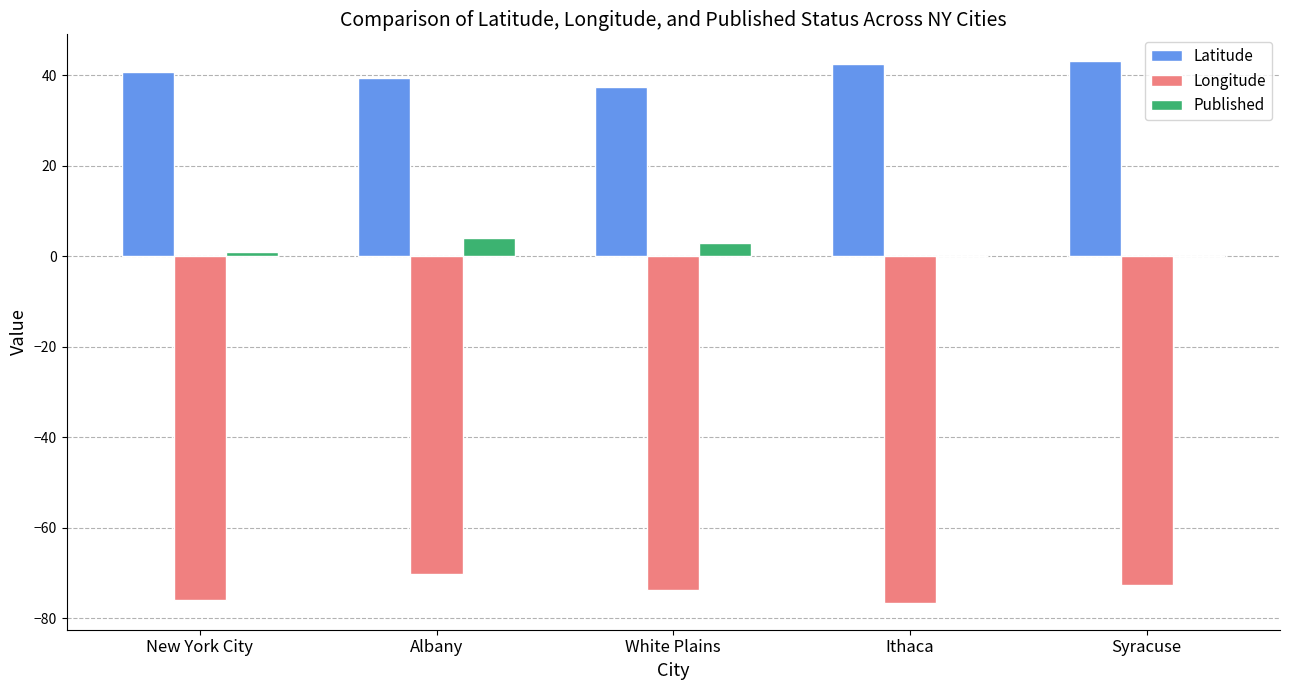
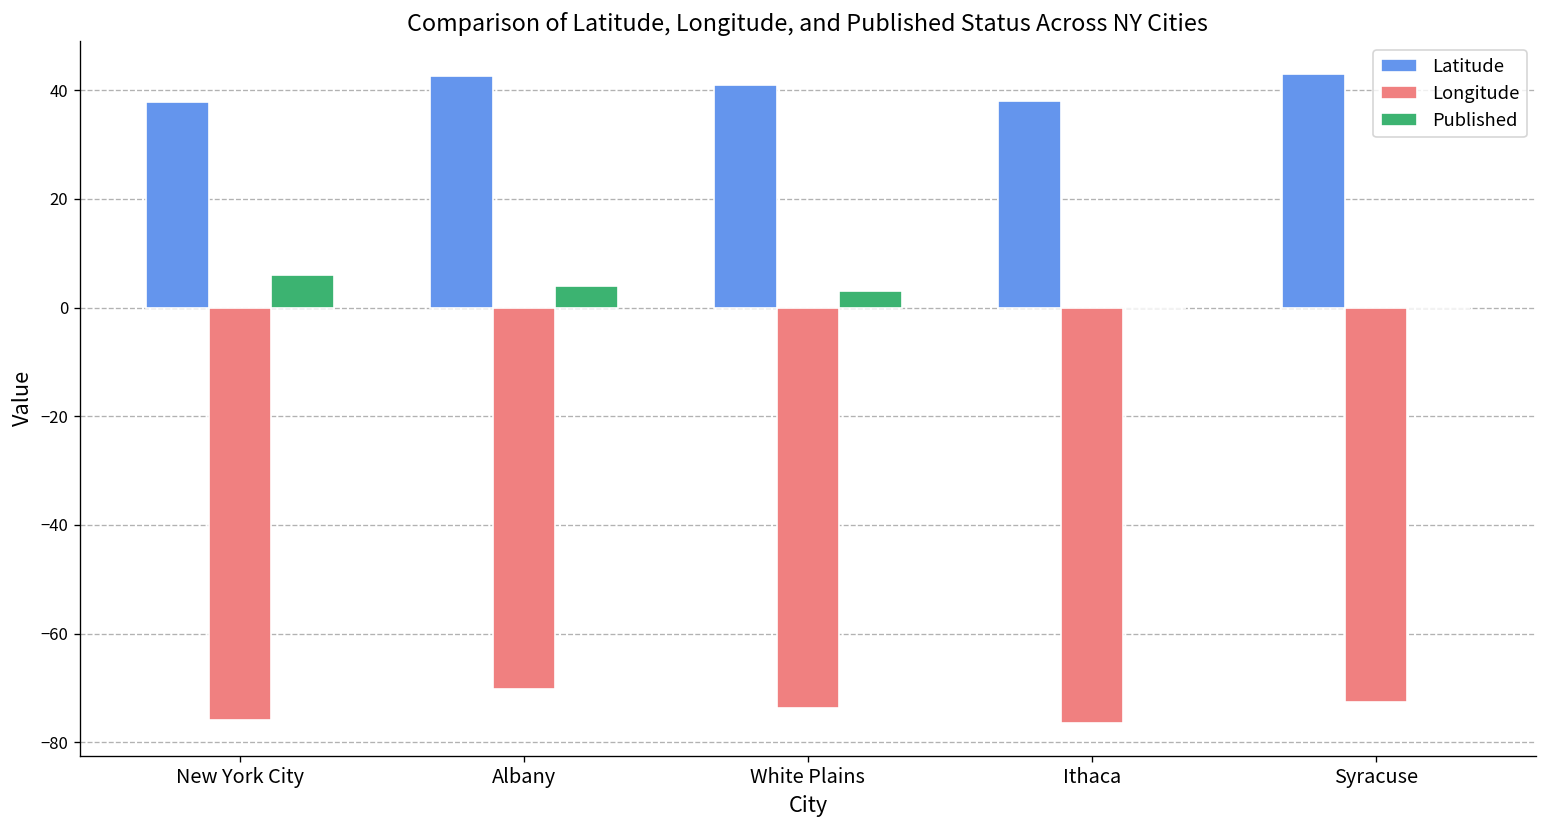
  {
    "Latitude": {
-     "New York City": 41,
-     "Albany": 39,
-     "White Plains": 37,
-     "Ithaca": 42,
+     "New York City": 38,
+     "Albany": 43,
+     "White Plains": 41,
+     "Ithaca": 38,
      "Syracuse": 43
    },
    "Longitude": {
      "New York City": -76,
      "Albany": -70,
      "White Plains": -74,
      "Ithaca": -77,
      "Syracuse": -73
    },
    "Published": {
-     "New York City": 1,
+     "New York City": 6,
      "Albany": 4,
      "White Plains": 3,
      "Ithaca": 0,
      "Syracuse": 0
    }
  }
